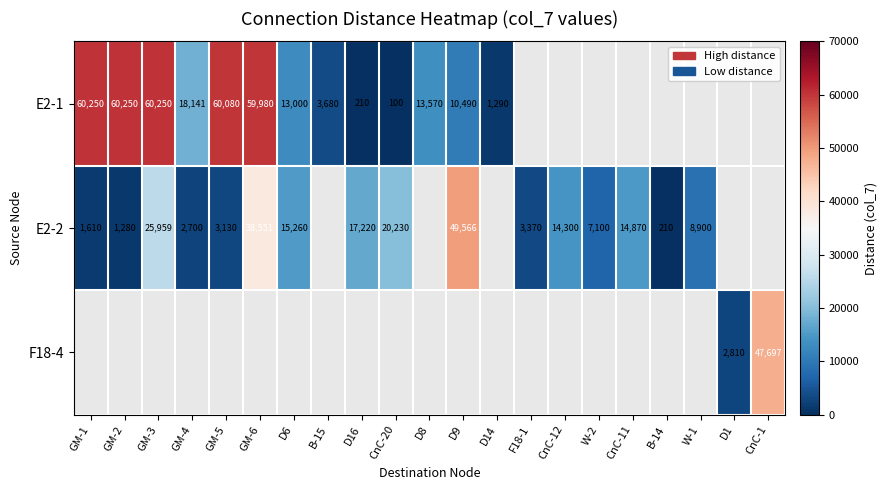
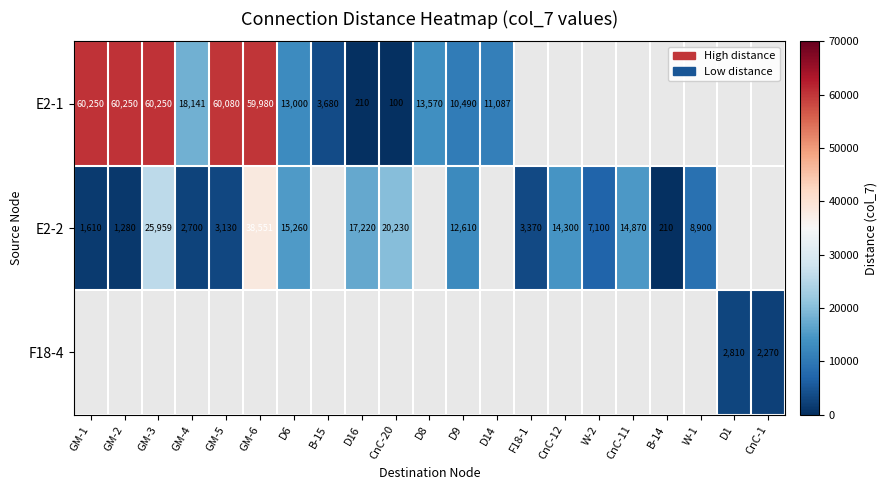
  {
    "E2-1": {
      "GM-1": "60,250",
      "GM-2": "60,250",
      "GM-3": "60,250",
      "GM-4": "18,141",
      "GM-5": "60,080",
      "GM-6": "59,980",
      "D6": "13,000",
      "B-15": "3,680",
      "D16": "210",
      "CnC-20": "100",
      "D8": "13,570",
      "D9": "10,490",
-     "D14": "1,290"
+     "D14": "11,087"
    },
    "E2-2": {
      "GM-1": "1,610",
      "GM-2": "1,280",
      "GM-3": "25,959",
      "GM-4": "2,700",
      "GM-5": "3,130",
      "D6": "15,260",
      "D16": "17,220",
      "CnC-20": "20,230",
-     "D9": "49,566",
+     "D9": "12,610",
      "F18-1": "3,370",
      "CnC-12": "14,300",
      "W-2": "7,100",
      "CnC-11": "14,870",
      "B-14": "210",
      "W-1": "8,900"
    },
    "F18-4": {
      "D1": "2,810",
-     "CnC-1": "47,697"
+     "CnC-1": "2,270"
    }
  }
